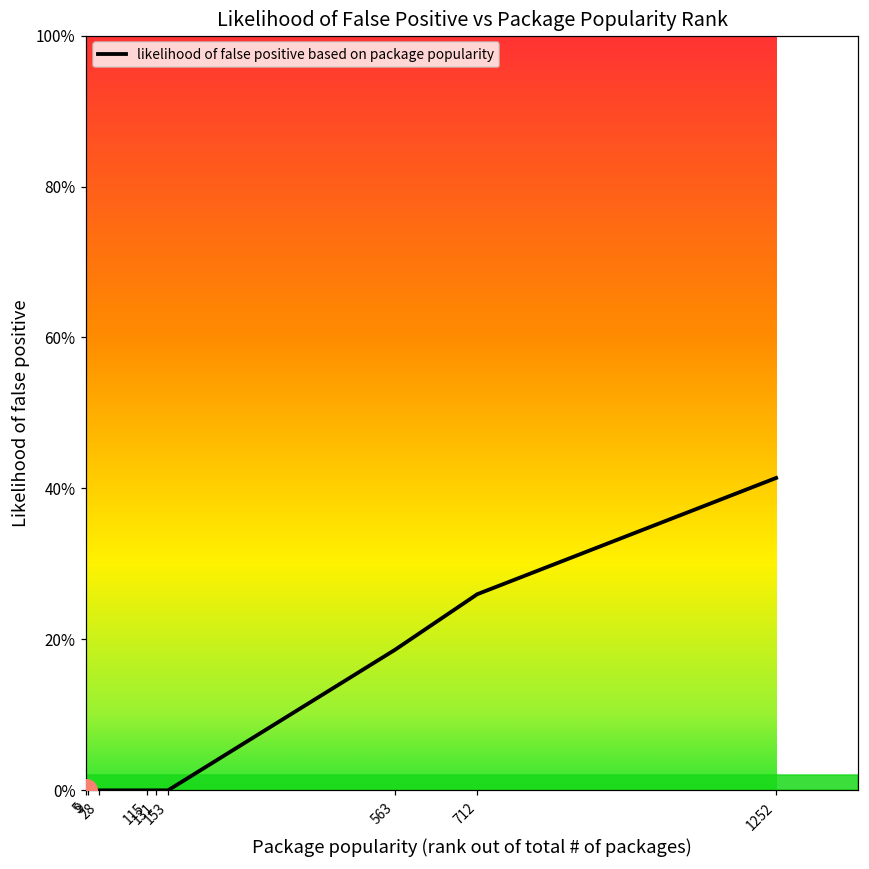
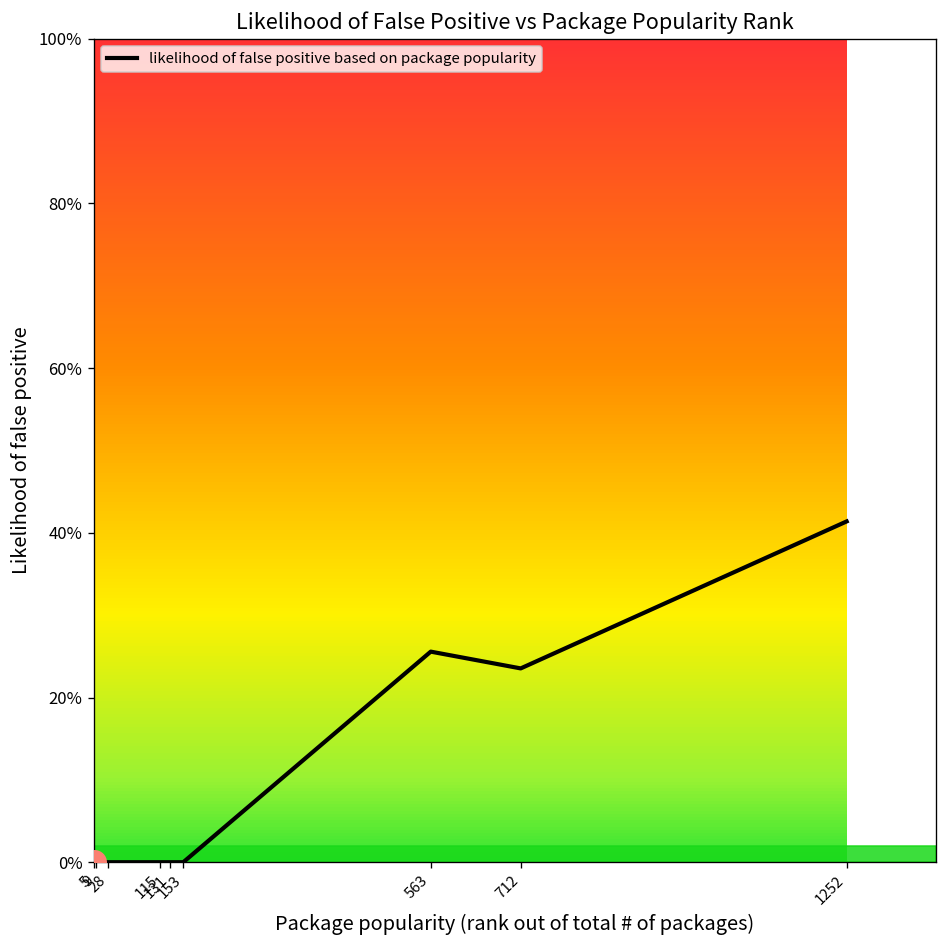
  {
    "likelihood of false positive based on package popularity": {
-     "563": "19%",
-     "712": "26%",
+     "563": "26%",
+     "712": "24%",
      "1252": "41%"
    }
  }
